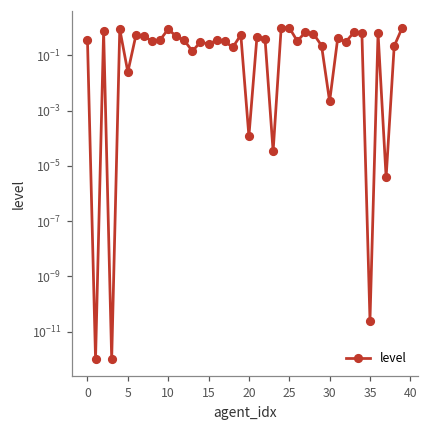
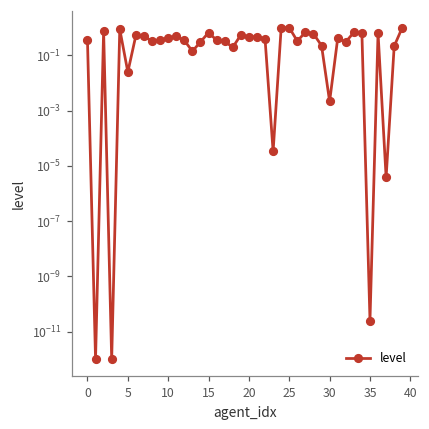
  {
    "0": 0.4,
    "5": 0.02,
-   "10": 0.9,
-   "15": 0.3,
-   "20": 0.0001,
+   "10": 0.4,
+   "15": 0.7,
+   "20": 0.4,
    "25": 1.0,
    "30": 0.002,
    "35": 0.00000000003
  }
